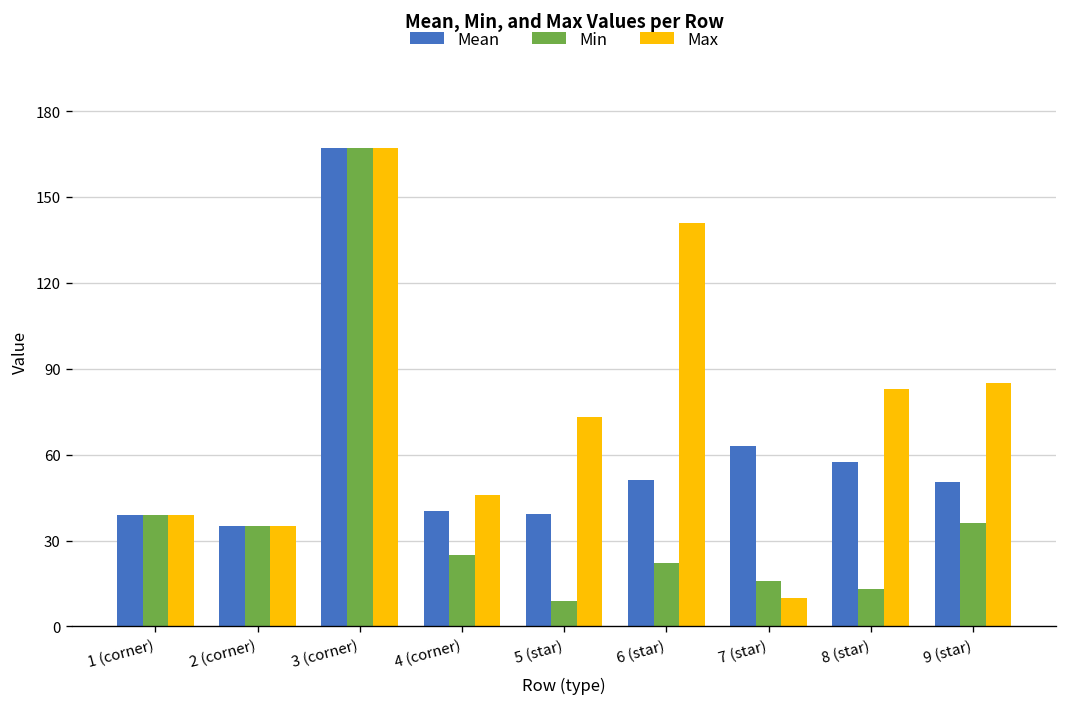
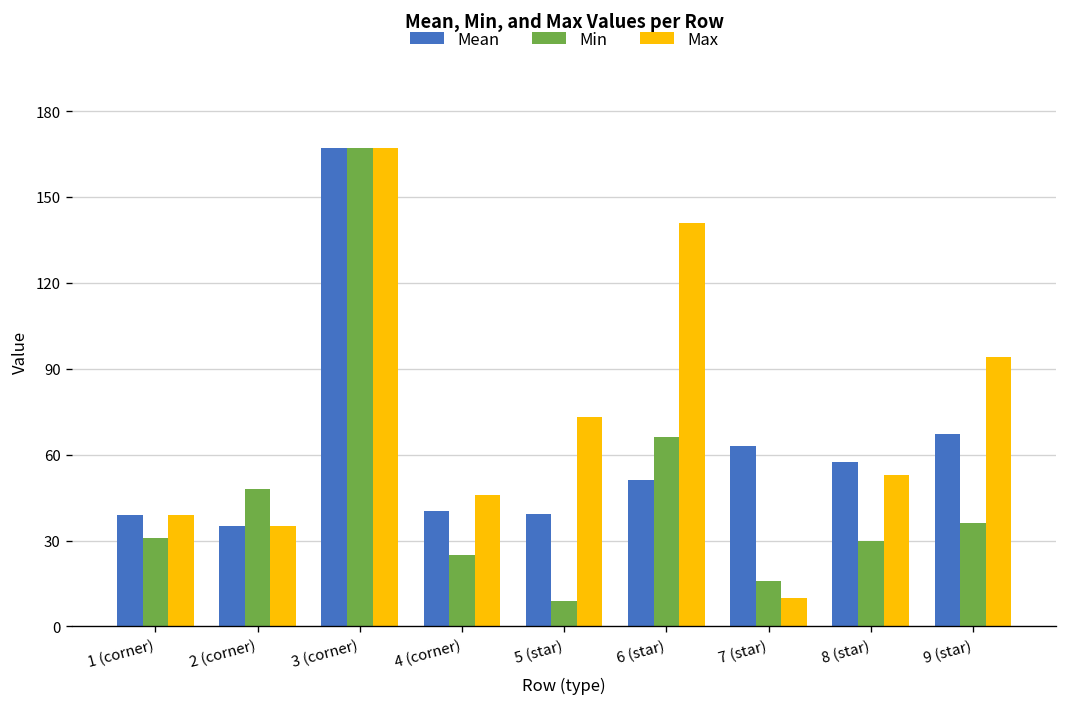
  {
    "Mean": {
      "1 (corner)": 39,
      "2 (corner)": 35,
      "3 (corner)": 167,
      "4 (corner)": 40,
      "5 (star)": 39,
      "6 (star)": 51,
      "7 (star)": 63,
      "8 (star)": 57,
-     "9 (star)": 51
+     "9 (star)": 67
    },
    "Min": {
-     "1 (corner)": 39,
-     "2 (corner)": 35,
+     "1 (corner)": 31,
+     "2 (corner)": 48,
      "3 (corner)": 167,
      "4 (corner)": 25,
      "5 (star)": 9,
-     "6 (star)": 22,
+     "6 (star)": 66,
      "7 (star)": 16,
-     "8 (star)": 13,
+     "8 (star)": 30,
      "9 (star)": 36
    },
    "Max": {
      "1 (corner)": 39,
      "2 (corner)": 35,
      "3 (corner)": 167,
      "4 (corner)": 46,
      "5 (star)": 73,
      "6 (star)": 141,
      "7 (star)": 10,
-     "8 (star)": 83,
-     "9 (star)": 85
+     "8 (star)": 53,
+     "9 (star)": 94
    }
  }
